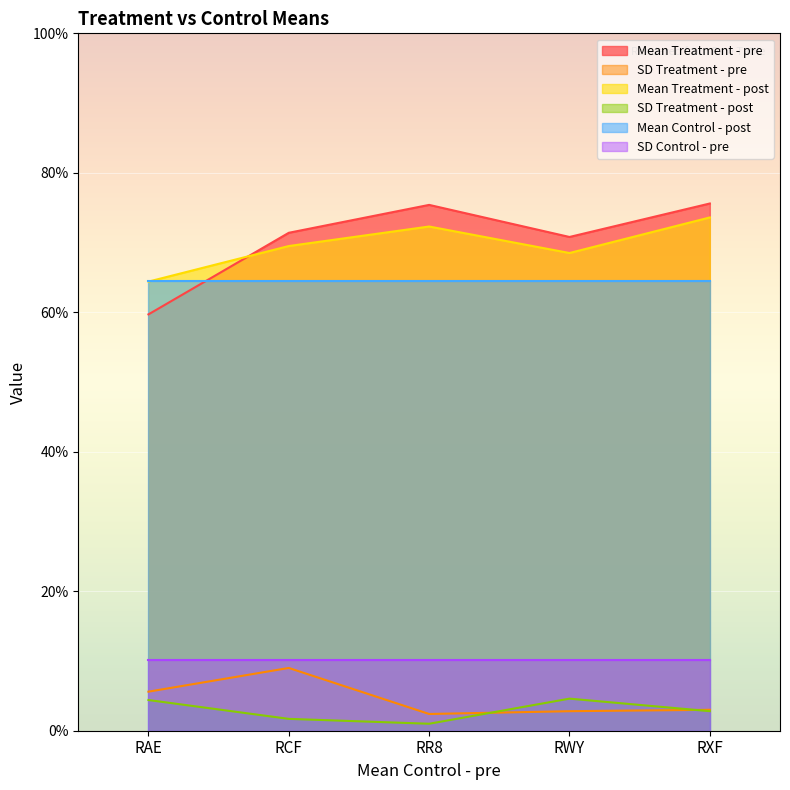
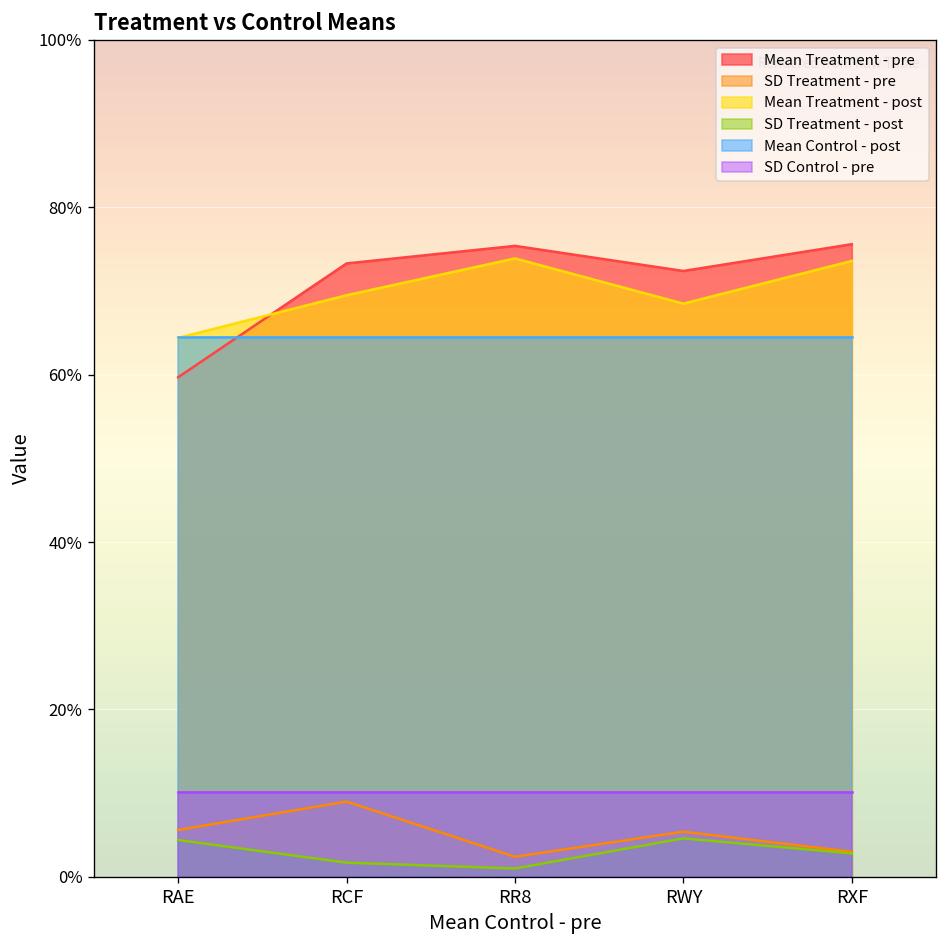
  {
    "Mean Treatment - pre": {
      "RAE": "60%",
-     "RCF": "71%",
+     "RCF": "73%",
      "RR8": "75%",
-     "RWY": "71%",
+     "RWY": "72%",
      "RXF": "76%"
    },
    "SD Treatment - pre": {
      "RAE": "6%",
      "RCF": "9%",
      "RR8": "2%",
-     "RWY": "3%"
+     "RWY": "5%"
    },
    "Mean Treatment - post": {
      "RCF": "70%",
-     "RR8": "72%",
+     "RR8": "74%",
      "RWY": "69%",
      "RXF": "74%"
    },
    "SD Treatment - post": {
      "RAE": "4%",
      "RCF": "2%",
      "RR8": "1%",
      "RWY": "5%"
    },
    "Mean Control - post": {
      "RCF": "65%",
      "RR8": "65%",
      "RWY": "65%",
      "RXF": "65%"
    },
    "SD Control - pre": {
      "RAE": "10%",
      "RCF": "10%",
      "RR8": "10%",
      "RWY": "10%",
      "RXF": "10%"
    }
  }
